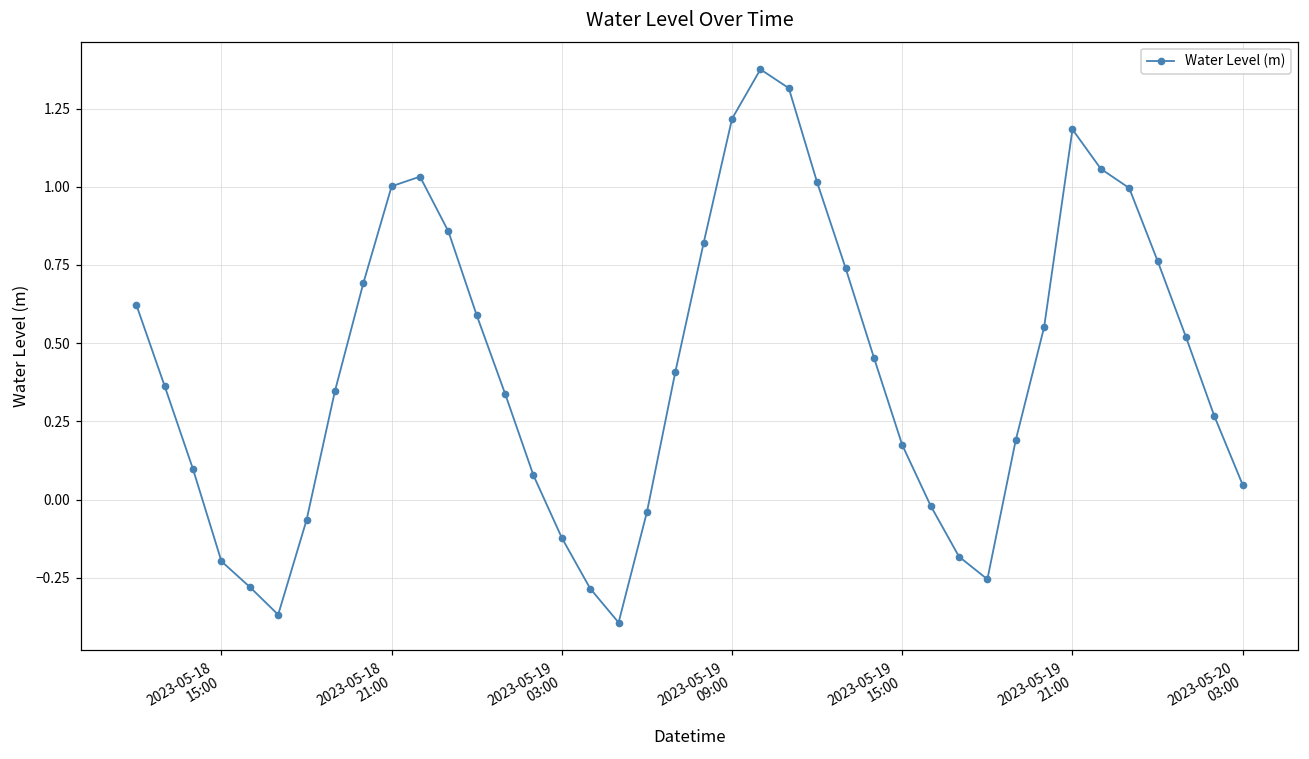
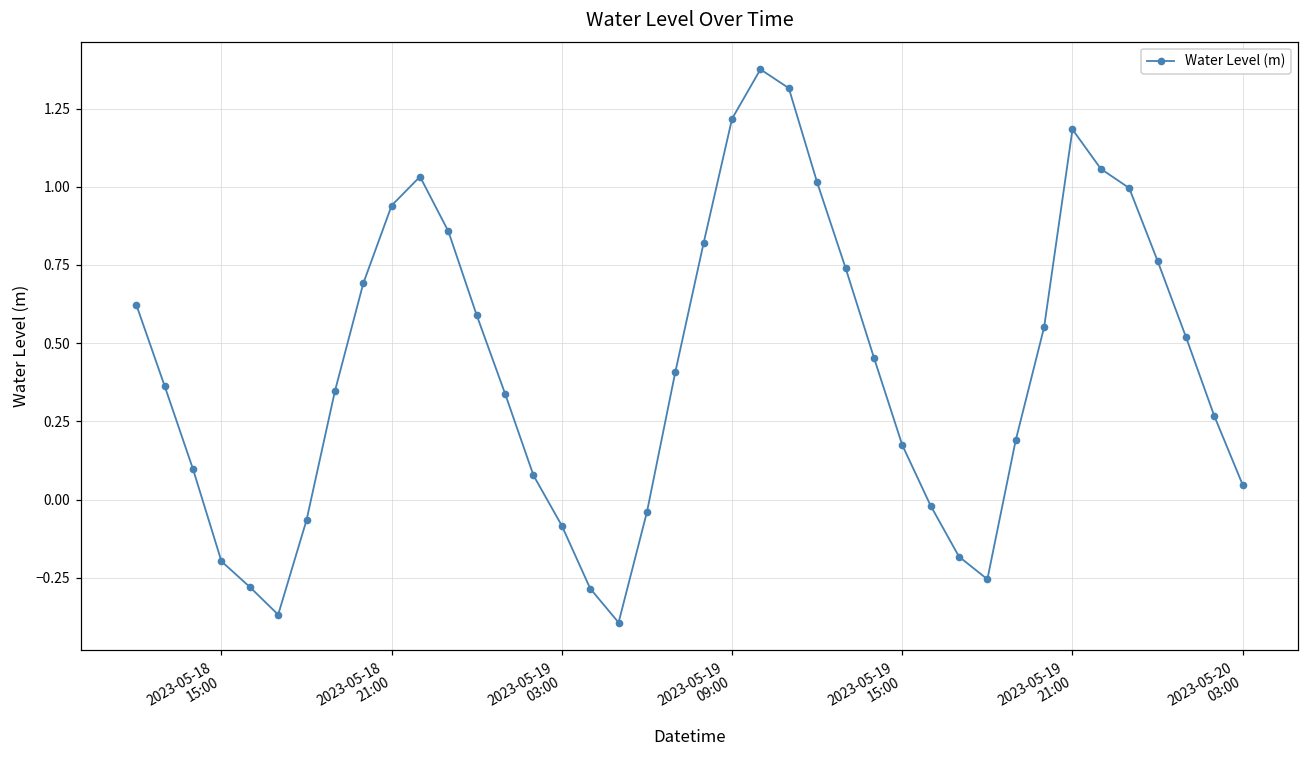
  {
    "2023-05-18 15:00": -0.20,
-   "2023-05-18 21:00": 1.00,
-   "2023-05-19 03:00": -0.12,
+   "2023-05-18 21:00": 0.94,
+   "2023-05-19 03:00": -0.08,
    "2023-05-19 09:00": 1.22,
    "2023-05-19 15:00": 0.17,
    "2023-05-19 21:00": 1.18,
    "2023-05-20 03:00": 0.05
  }
